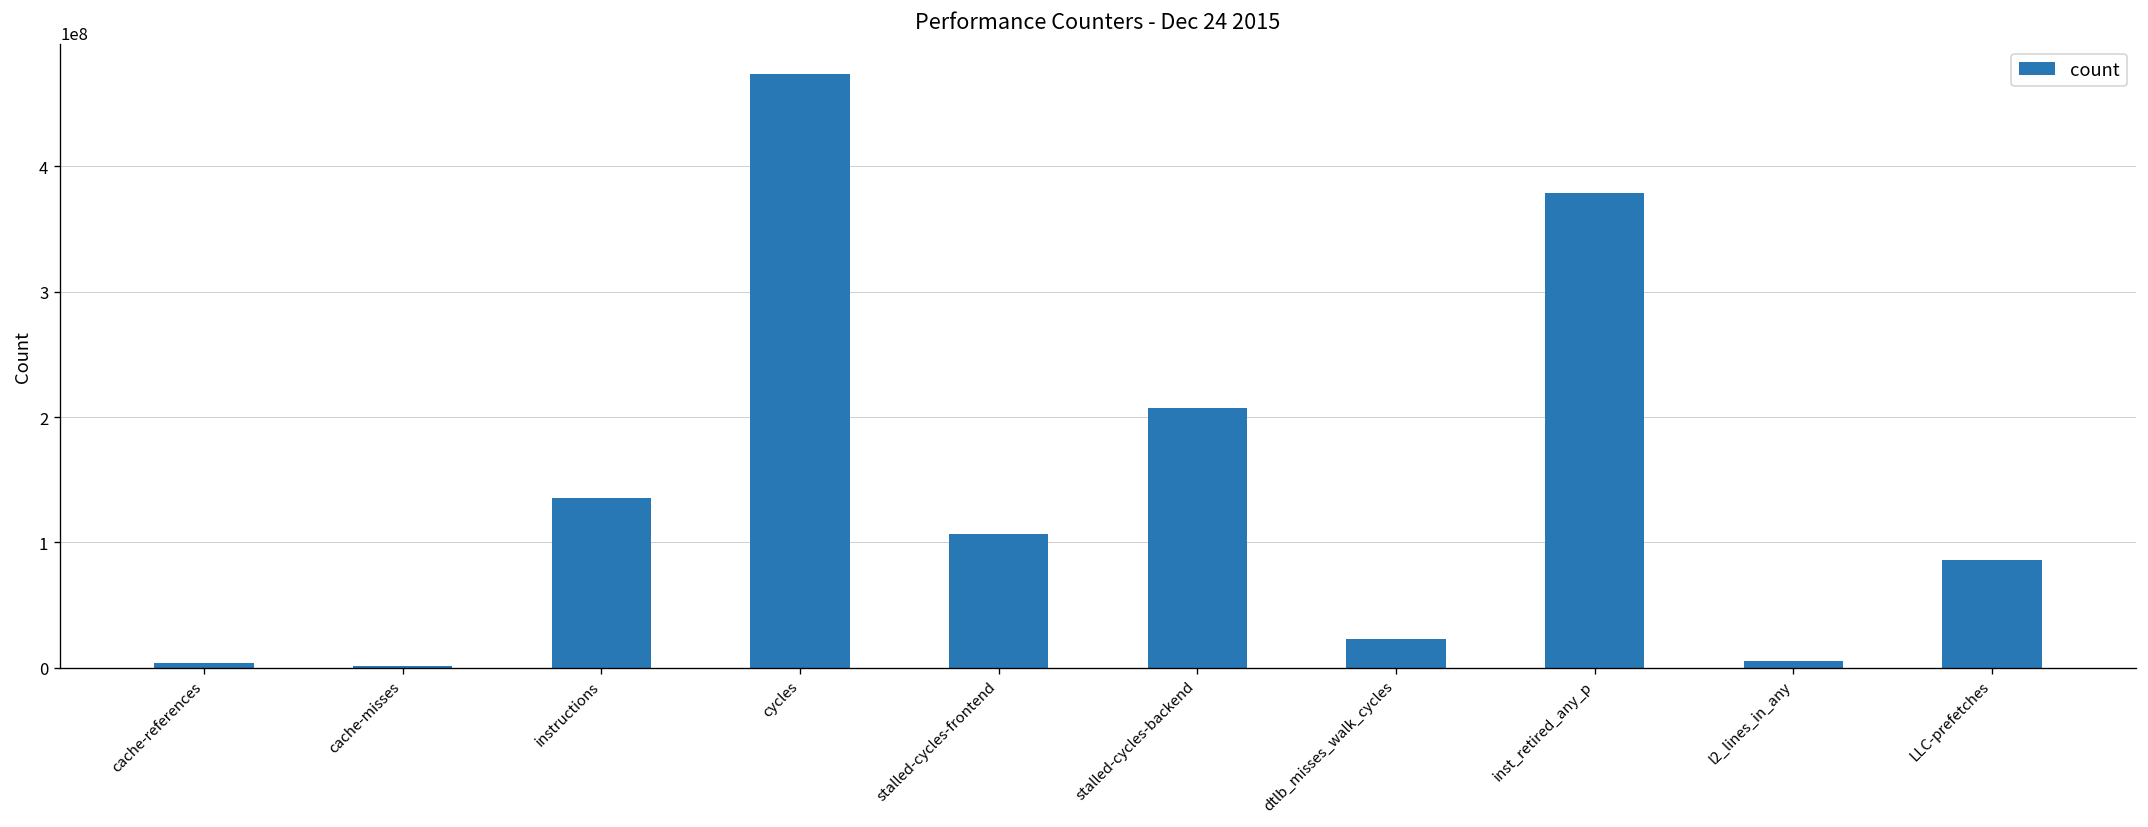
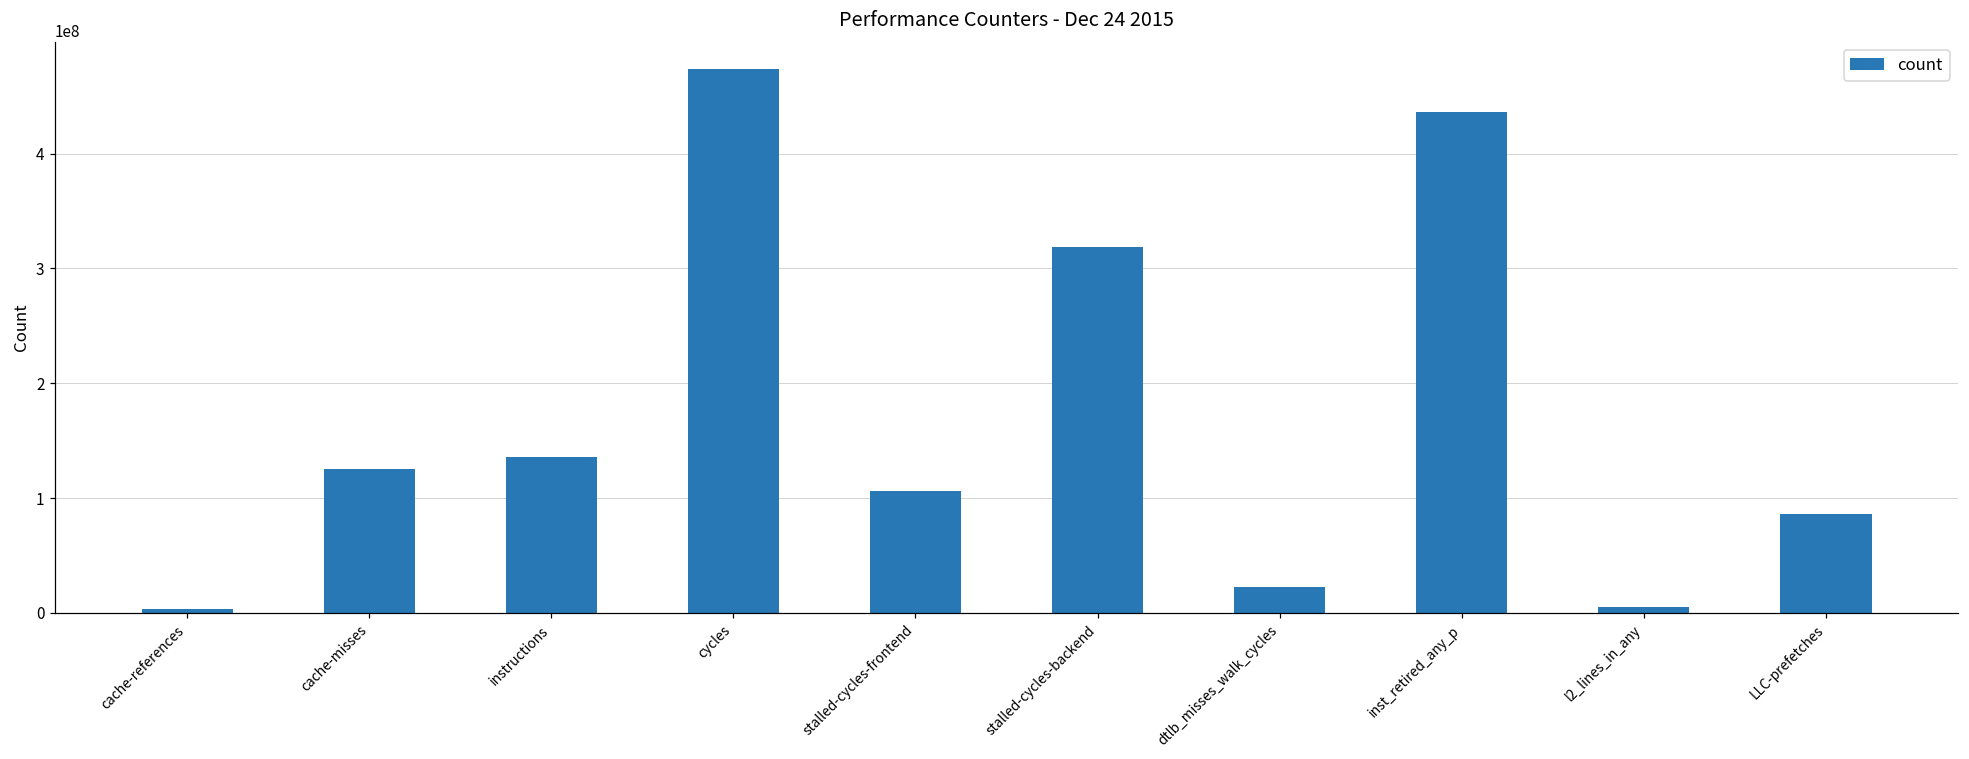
  {
    "cache-references": 4000000,
-   "cache-misses": 1000000,
+   "cache-misses": 126000000,
    "instructions": 136000000,
    "cycles": 474000000,
    "stalled-cycles-frontend": 107000000,
-   "stalled-cycles-backend": 207000000,
+   "stalled-cycles-backend": 319000000,
    "dtlb_misses_walk_cycles": 23000000,
-   "inst_retired_any_p": 379000000,
+   "inst_retired_any_p": 436000000,
    "l2_lines_in_any": 5000000,
    "LLC-prefetches": 86000000
  }
